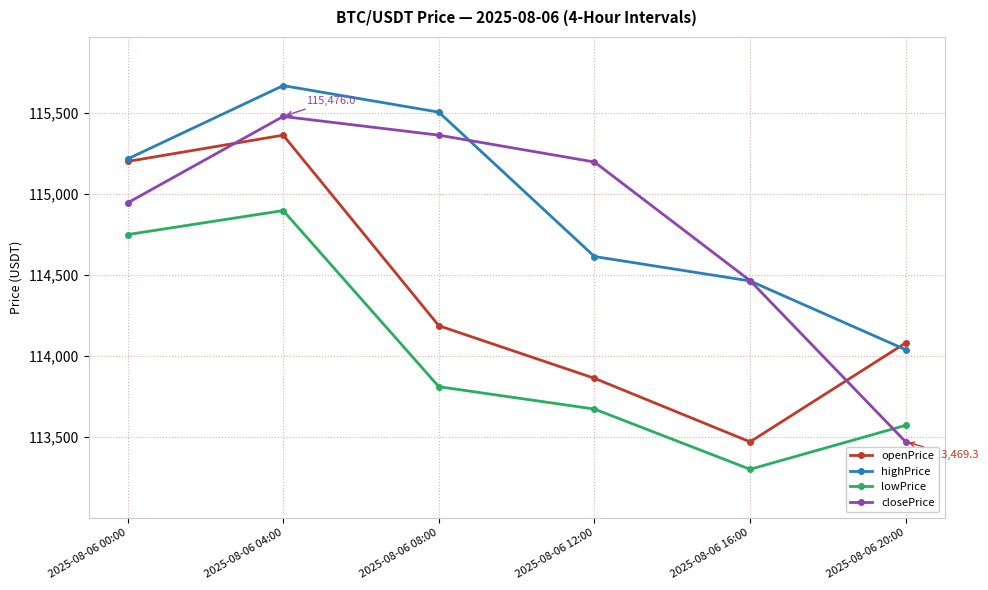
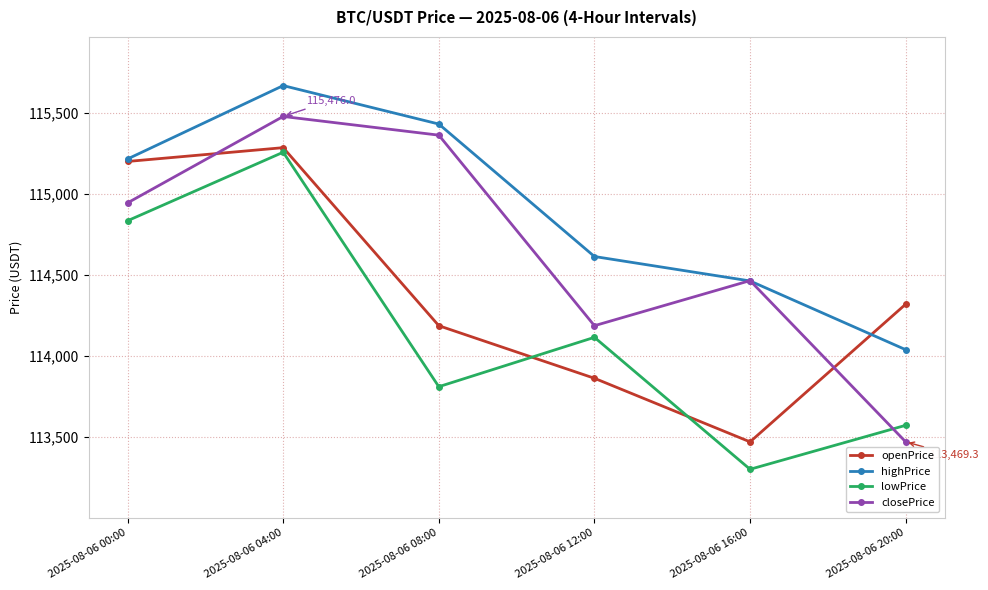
  {
    "openPrice": {
-     "2025-08-06 04:00": "115,360",
+     "2025-08-06 04:00": "115,280",
      "2025-08-06 08:00": "114,190",
      "2025-08-06 12:00": "113,860",
      "2025-08-06 16:00": "113,470",
-     "2025-08-06 20:00": "114,080"
+     "2025-08-06 20:00": "114,320"
    },
    "highPrice": {
      "2025-08-06 04:00": "115,670",
-     "2025-08-06 08:00": "115,500",
+     "2025-08-06 08:00": "115,430",
      "2025-08-06 12:00": "114,610",
      "2025-08-06 20:00": "114,040"
    },
    "lowPrice": {
-     "2025-08-06 00:00": "114,750",
-     "2025-08-06 04:00": "114,900",
+     "2025-08-06 00:00": "114,830",
+     "2025-08-06 04:00": "115,260",
      "2025-08-06 08:00": "113,810",
-     "2025-08-06 12:00": "113,670",
+     "2025-08-06 12:00": "114,110",
      "2025-08-06 16:00": "113,300",
      "2025-08-06 20:00": "113,570"
    },
    "closePrice": {
      "2025-08-06 00:00": "114,940",
      "2025-08-06 08:00": "115,360",
-     "2025-08-06 12:00": "115,200"
+     "2025-08-06 12:00": "114,190"
    }
  }
